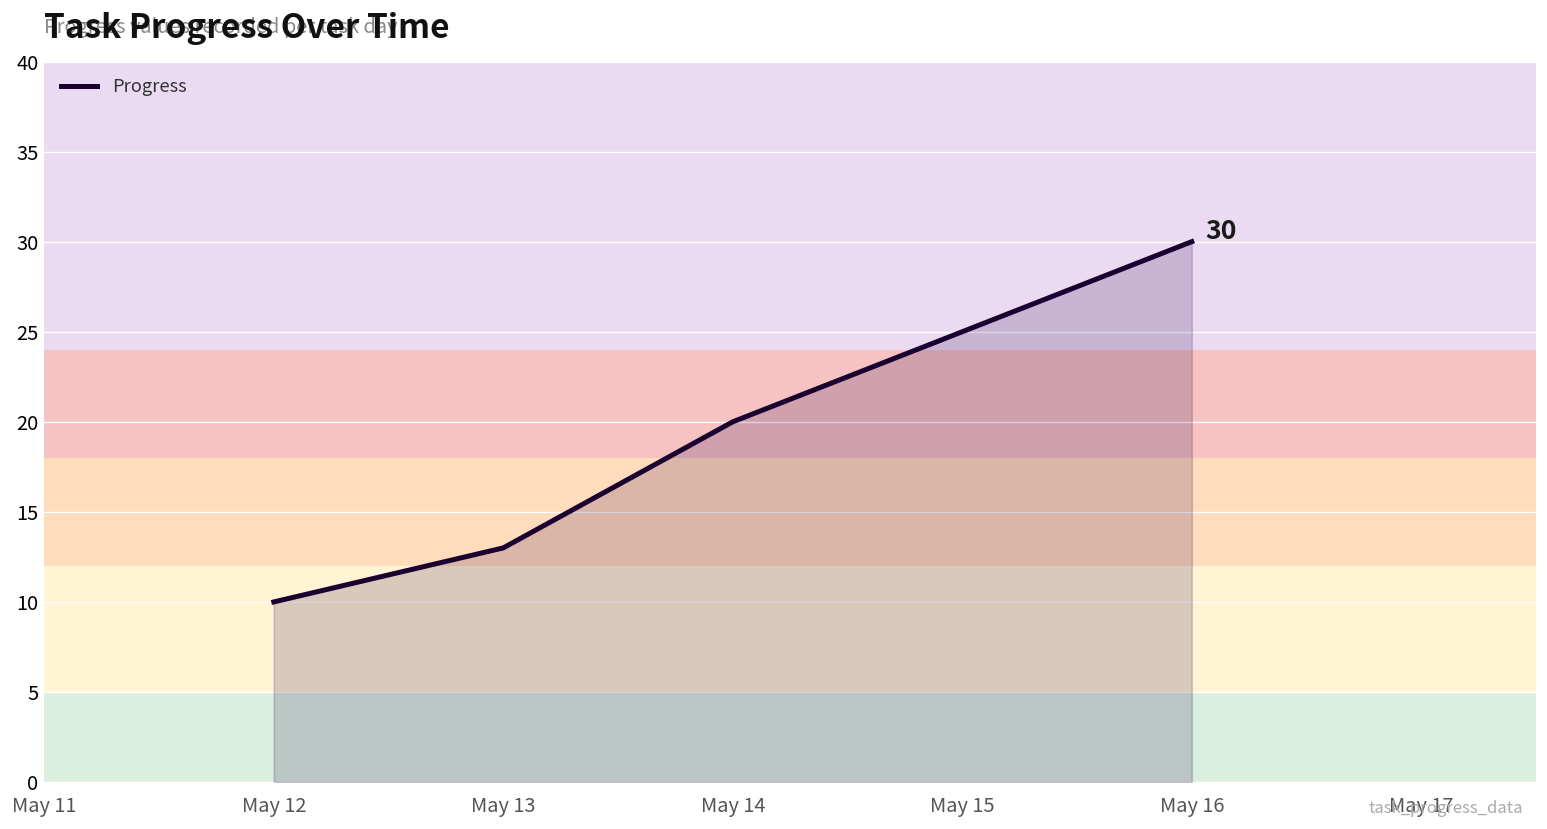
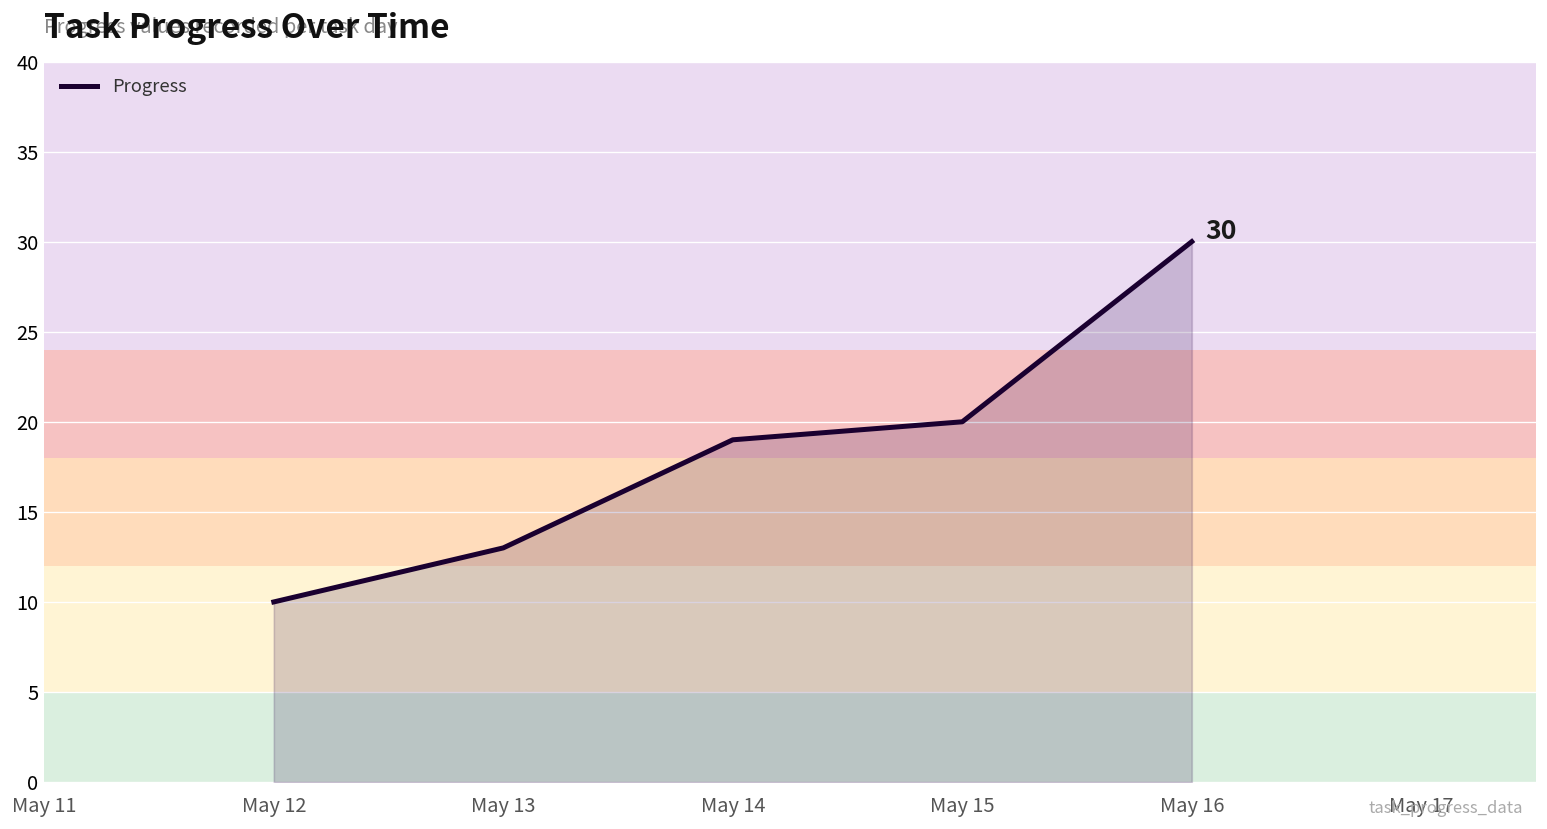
  {
    "May 12": 10,
    "May 13": 13,
-   "May 14": 20,
-   "May 15": 25
+   "May 14": 19,
+   "May 15": 20
  }
